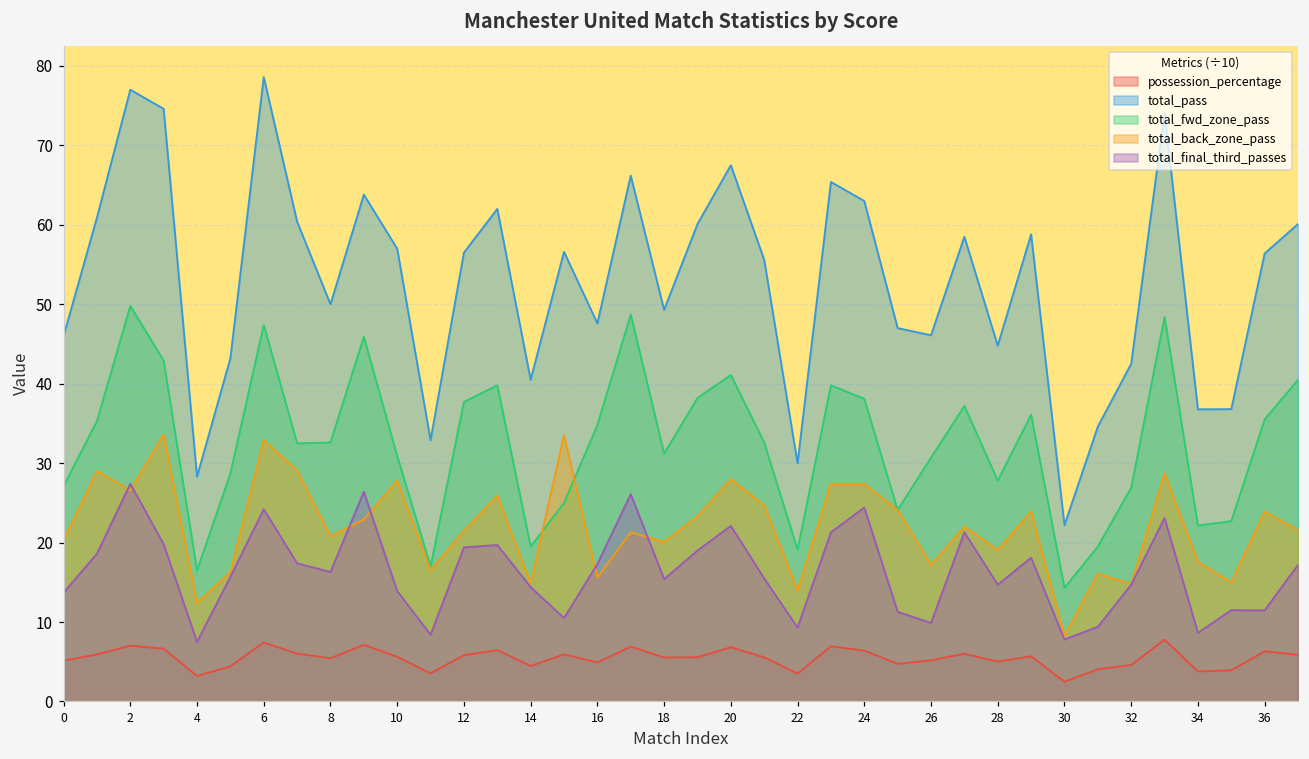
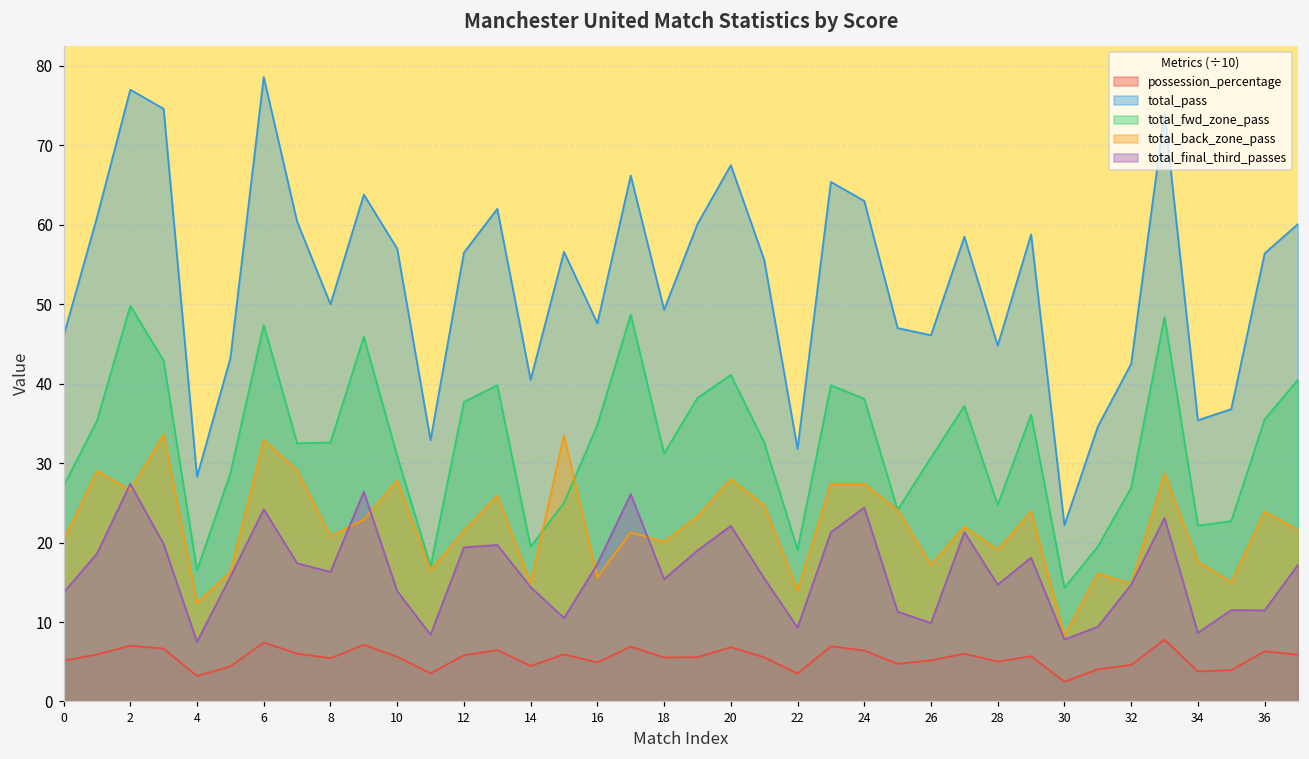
  {
    "total_pass": {
      "0": 46,
      "2": 77,
      "4": 28,
      "6": 79,
      "8": 50,
      "10": 57,
      "12": 57,
      "14": 41,
      "16": 48,
      "18": 49,
      "20": 68,
-     "22": 30,
+     "22": 32,
      "24": 63,
      "26": 46,
      "28": 45,
      "30": 22,
      "32": 43,
-     "34": 37,
+     "34": 35,
      "36": 56
    },
    "total_fwd_zone_pass": {
      "0": 27,
      "2": 50,
      "4": 17,
      "6": 47,
      "8": 33,
      "10": 31,
      "12": 38,
      "14": 19,
      "16": 35,
      "18": 31,
      "20": 41,
      "22": 19,
      "24": 38,
      "26": 31,
-     "28": 28,
+     "28": 25,
      "30": 14,
      "32": 27,
      "34": 22,
      "36": 36
    },
    "total_final_third_passes": {
      "0": 14,
      "2": 27,
      "4": 8,
      "6": 24,
      "8": 16,
      "10": 14,
      "12": 19,
      "14": 14,
      "16": 17,
      "18": 15,
      "20": 22,
      "22": 9,
      "24": 24,
      "26": 10,
      "28": 15,
      "30": 8,
      "34": 9,
      "36": 11
    }
  }
